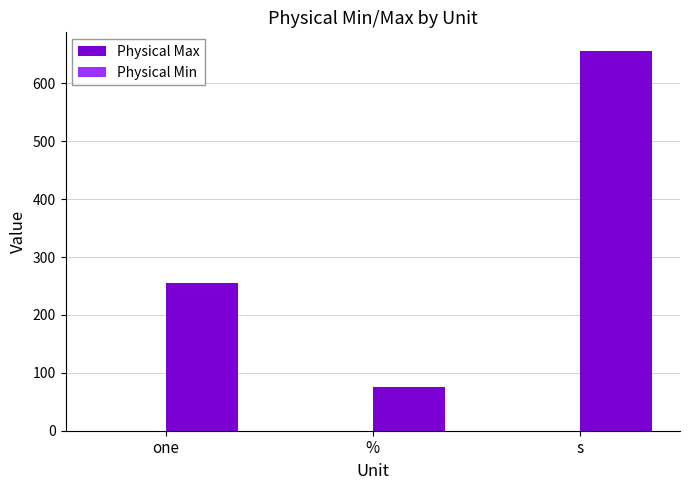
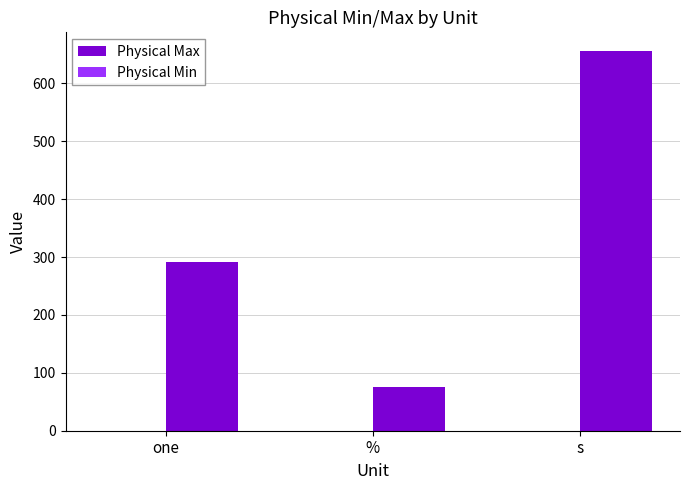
  {
    "Physical Max": {
-     "one": 260,
+     "one": 290,
      "%": 80,
      "s": 660
    },
    "Physical Min": {
      "one": 0,
      "%": 0,
      "s": 0
    }
  }
